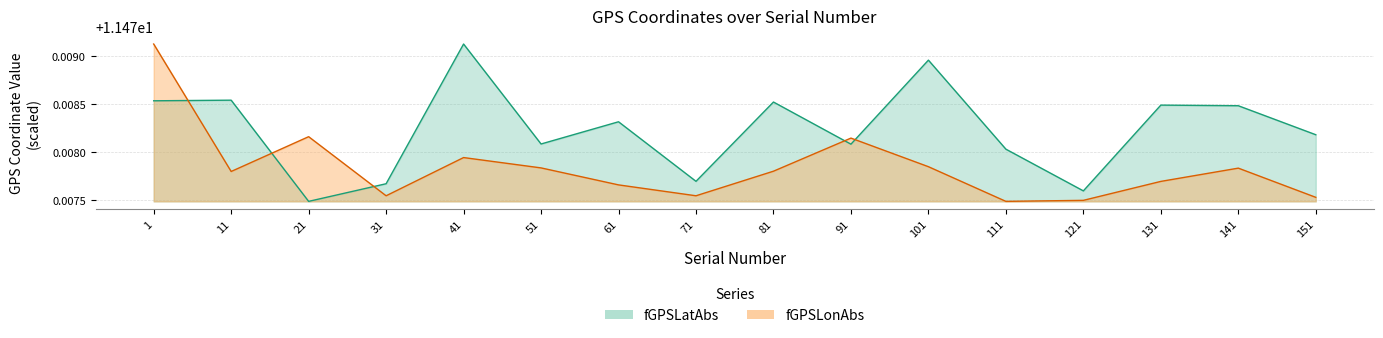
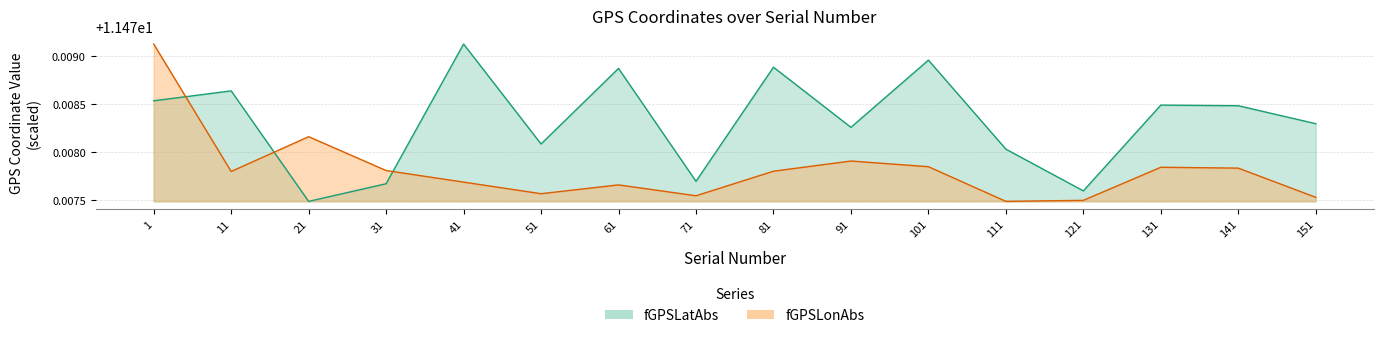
  {
    "fGPSLatAbs": {
      "1": 11.4785,
-     "11": 11.4785,
+     "11": 11.4786,
      "21": 11.4775,
      "31": 11.4777,
      "41": 11.4791,
      "51": 11.4781,
-     "61": 11.4783,
+     "61": 11.4789,
      "71": 11.4777,
-     "81": 11.4785,
-     "91": 11.4781,
+     "81": 11.4789,
+     "91": 11.4783,
      "101": 11.4790,
      "111": 11.4780,
      "121": 11.4776,
      "131": 11.4785,
      "141": 11.4785,
-     "151": 11.4782
+     "151": 11.4783
    },
    "fGPSLonAbs": {
      "1": 11.4791,
      "11": 11.4778,
      "21": 11.4782,
-     "31": 11.4775,
-     "41": 11.4779,
-     "51": 11.4778,
+     "31": 11.4778,
+     "41": 11.4777,
+     "51": 11.4776,
      "61": 11.4777,
      "71": 11.4775,
      "81": 11.4778,
-     "91": 11.4781,
+     "91": 11.4779,
      "101": 11.4779,
      "111": 11.4775,
      "121": 11.4775,
-     "131": 11.4777,
+     "131": 11.4778,
      "141": 11.4778,
      "151": 11.4775
    }
  }
